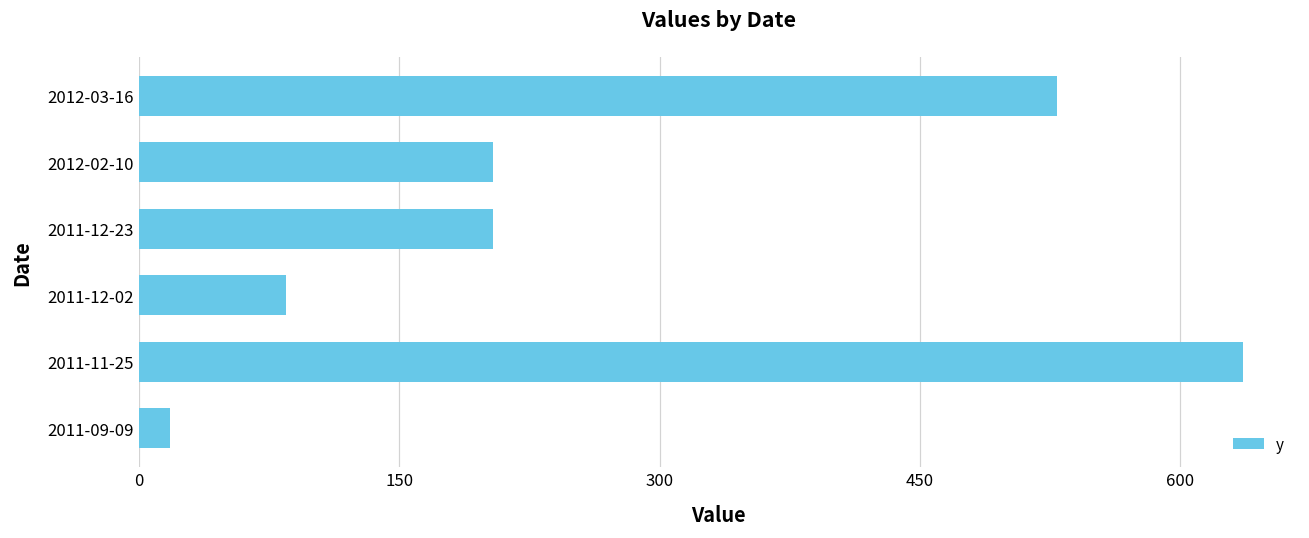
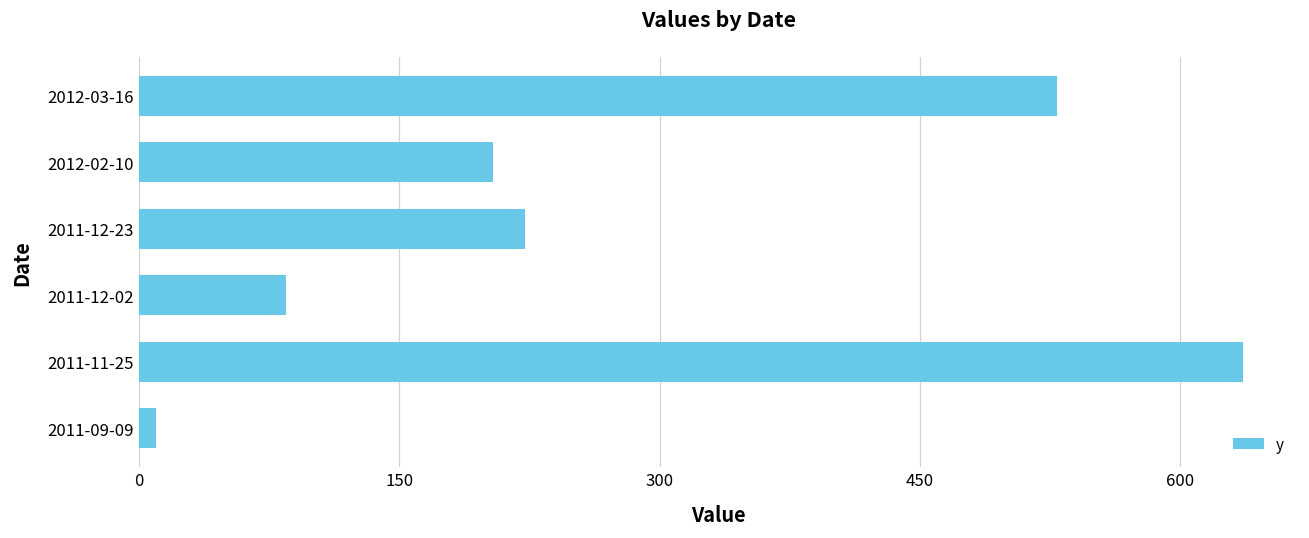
  {
    "2012-03-16": 529,
    "2012-02-10": 204,
-   "2011-12-23": 204,
+   "2011-12-23": 222,
    "2011-12-02": 85,
    "2011-11-25": 636,
-   "2011-09-09": 18
+   "2011-09-09": 10
  }
